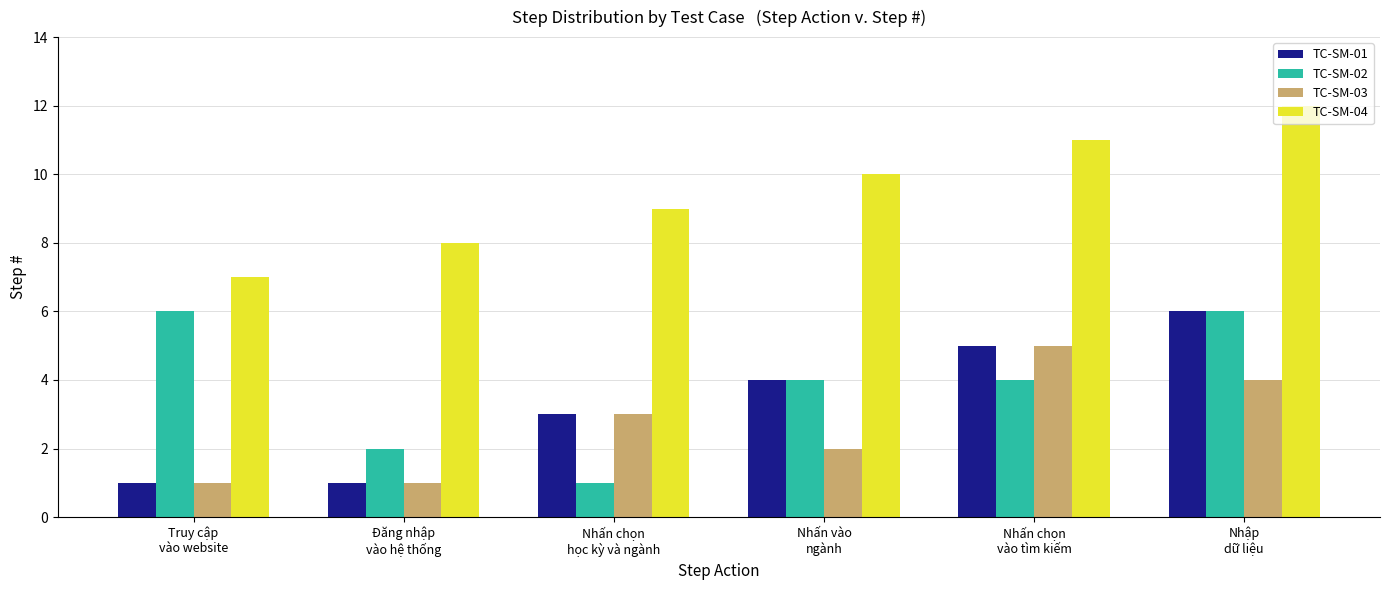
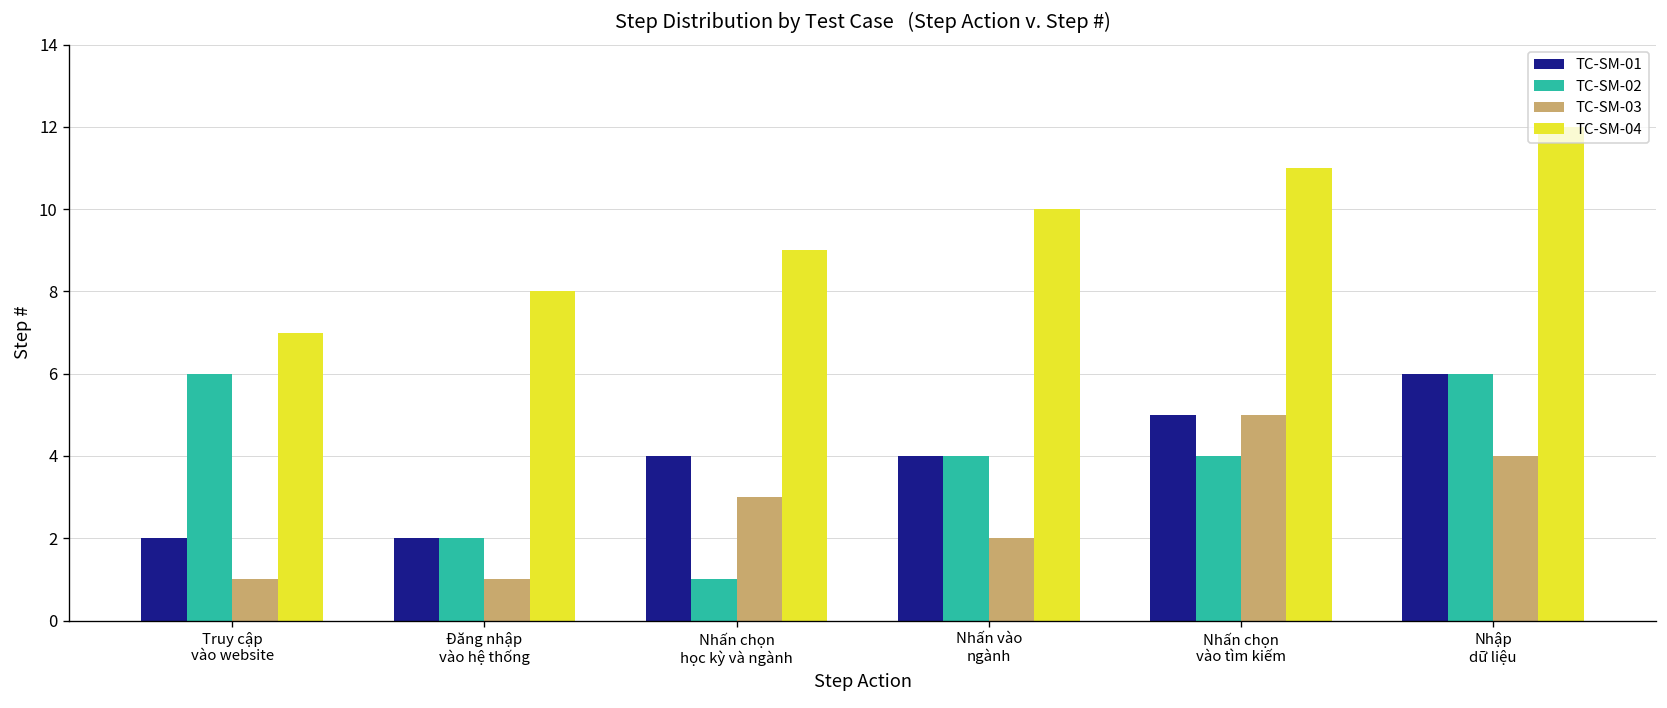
  {
    "TC-SM-01": {
-     "Truy cập vào website": 1,
-     "Đăng nhập vào hệ thống": 1,
-     "Nhấn chọn học kỳ và ngành": 3,
+     "Truy cập vào website": 2,
+     "Đăng nhập vào hệ thống": 2,
+     "Nhấn chọn học kỳ và ngành": 4,
      "Nhấn vào ngành": 4,
      "Nhấn chọn vào tìm kiếm": 5,
      "Nhập dữ liệu": 6
    },
    "TC-SM-02": {
      "Truy cập vào website": 6,
      "Đăng nhập vào hệ thống": 2,
      "Nhấn chọn học kỳ và ngành": 1,
      "Nhấn vào ngành": 4,
      "Nhấn chọn vào tìm kiếm": 4,
      "Nhập dữ liệu": 6
    },
    "TC-SM-03": {
      "Truy cập vào website": 1,
      "Đăng nhập vào hệ thống": 1,
      "Nhấn chọn học kỳ và ngành": 3,
      "Nhấn vào ngành": 2,
      "Nhấn chọn vào tìm kiếm": 5,
      "Nhập dữ liệu": 4
    },
    "TC-SM-04": {
      "Truy cập vào website": 7,
      "Đăng nhập vào hệ thống": 8,
      "Nhấn chọn học kỳ và ngành": 9,
      "Nhấn vào ngành": 10,
      "Nhấn chọn vào tìm kiếm": 11
    }
  }
